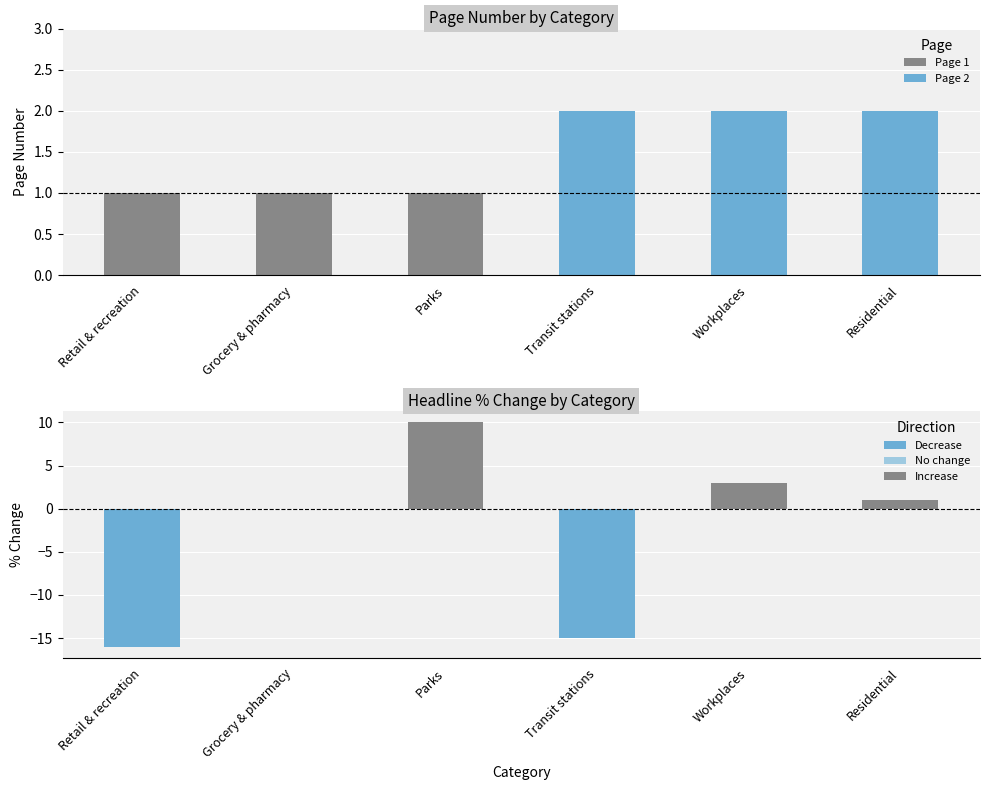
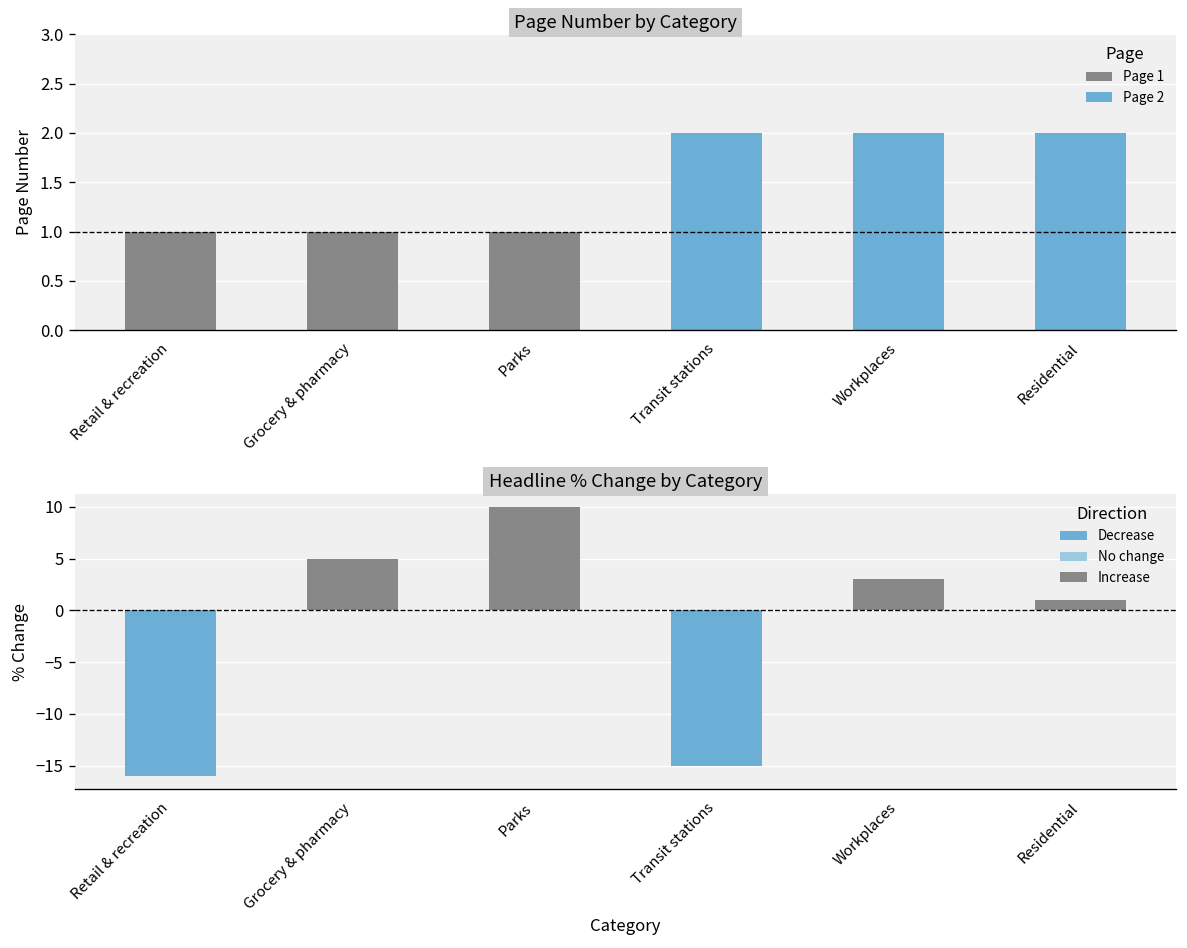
  {
    "Page Number by Category": {
      "Retail & recreation": 1.0,
      "Grocery & pharmacy": 1.0,
      "Parks": 1.0,
      "Transit stations": 2.0,
      "Workplaces": 2.0,
      "Residential": 2.0
    },
    "Headline % Change by Category": {
      "Retail & recreation": -16,
-     "Grocery & pharmacy": 0,
+     "Grocery & pharmacy": 5,
      "Parks": 10,
      "Transit stations": -15,
      "Workplaces": 3,
      "Residential": 1
    }
  }
